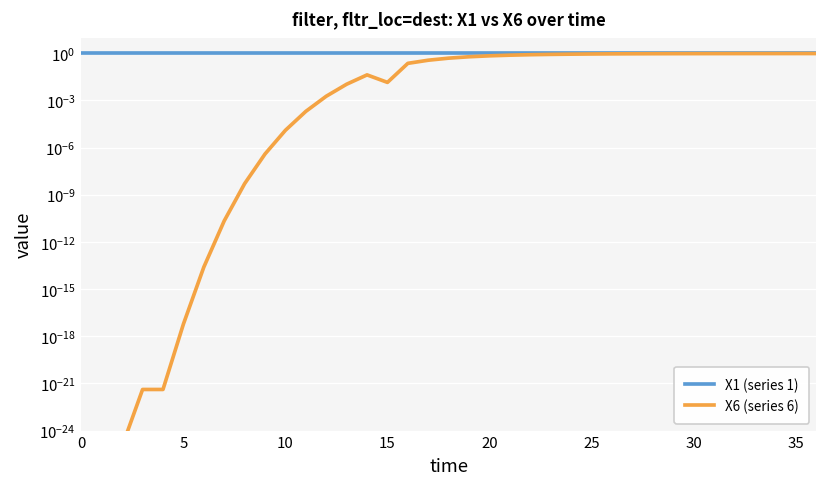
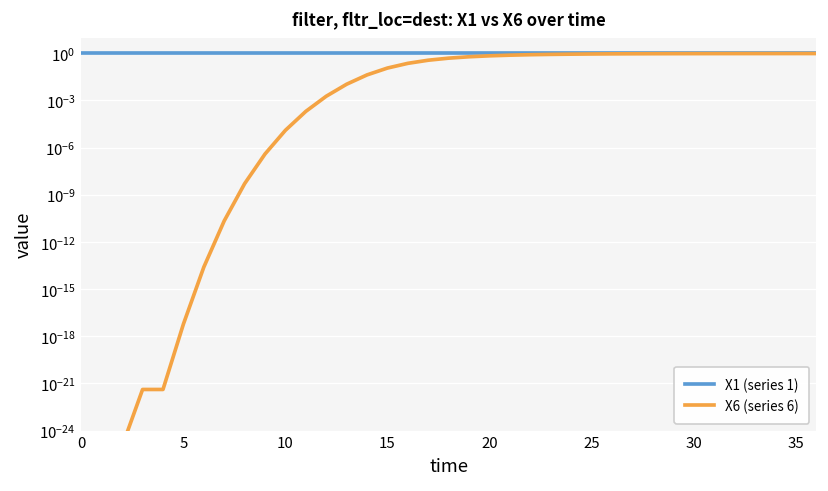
  {
    "X1 (series 1)": {
      "0": 1,
      "5": 1,
      "10": 1,
      "15": 1
    },
    "X6 (series 6)": {
      "5": 0.000000000000,
      "10": 0.00001,
-     "15": 0.01
+     "15": 0.1
    }
  }
